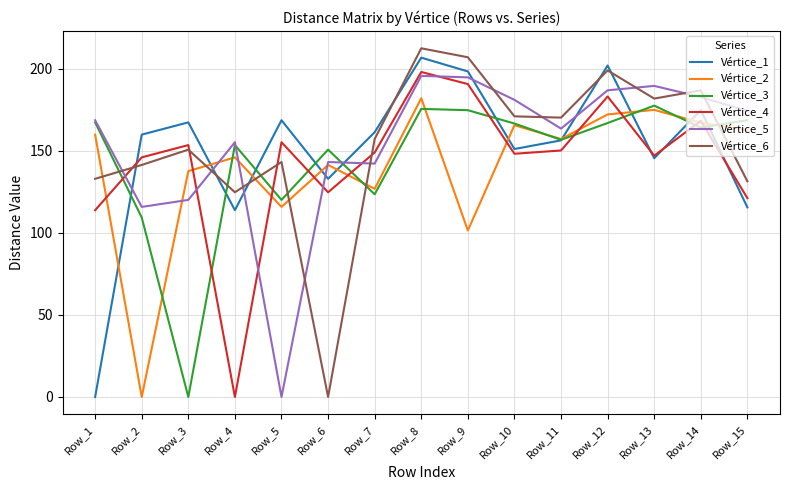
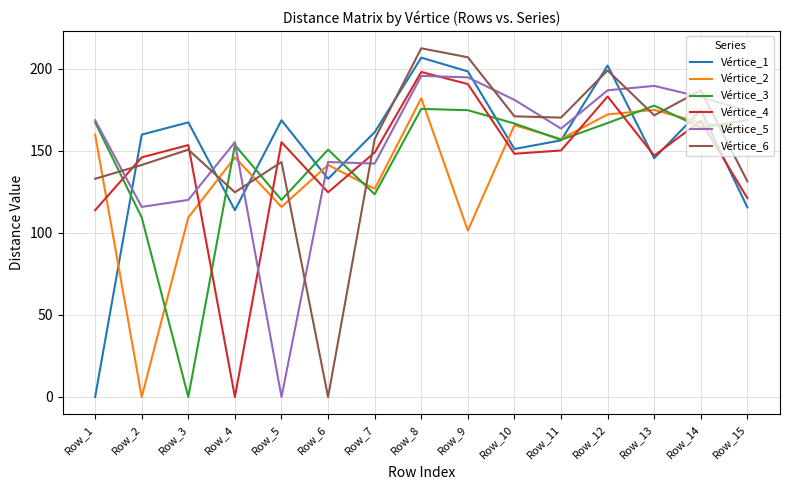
  {
    "Vértice_1": {
      "Row_1": 0,
      "Row_2": 160,
      "Row_3": 167,
      "Row_4": 114,
      "Row_5": 169,
      "Row_6": 133,
      "Row_7": 161,
      "Row_8": 207,
      "Row_9": 198,
      "Row_10": 151,
      "Row_12": 202,
      "Row_13": 146,
      "Row_15": 116
    },
    "Vértice_2": {
      "Row_1": 160,
      "Row_2": 0,
-     "Row_3": 138,
+     "Row_3": 109,
      "Row_4": 146,
      "Row_5": 116,
      "Row_6": 141,
      "Row_7": 127,
      "Row_8": 182,
      "Row_9": 101,
      "Row_12": 172,
      "Row_13": 175
    },
    "Vértice_3": {
      "Row_2": 109,
      "Row_3": 0,
      "Row_4": 154,
      "Row_5": 120,
      "Row_6": 151,
      "Row_7": 124,
      "Row_8": 176,
      "Row_9": 175,
      "Row_12": 167,
      "Row_13": 178
    },
    "Vértice_4": {
      "Row_1": 114,
      "Row_2": 146,
      "Row_3": 154,
      "Row_4": 0,
      "Row_5": 155,
      "Row_6": 125,
      "Row_7": 149,
      "Row_8": 198,
      "Row_9": 191,
      "Row_10": 148,
      "Row_11": 150,
      "Row_12": 183,
      "Row_13": 147,
      "Row_15": 121
    },
    "Vértice_5": {
      "Row_2": 116,
      "Row_3": 120,
      "Row_4": 155,
      "Row_5": 0,
      "Row_6": 143,
      "Row_7": 142,
      "Row_8": 196,
      "Row_9": 195,
      "Row_10": 181,
      "Row_11": 164,
      "Row_12": 187,
      "Row_13": 190
    },
    "Vértice_6": {
      "Row_1": 133,
      "Row_2": 141,
      "Row_3": 151,
      "Row_4": 125,
      "Row_5": 143,
      "Row_6": 0,
      "Row_7": 157,
      "Row_8": 213,
      "Row_9": 207,
      "Row_10": 171,
      "Row_11": 170,
      "Row_12": 199,
-     "Row_13": 182,
+     "Row_13": 172,
      "Row_15": 131
    }
  }
